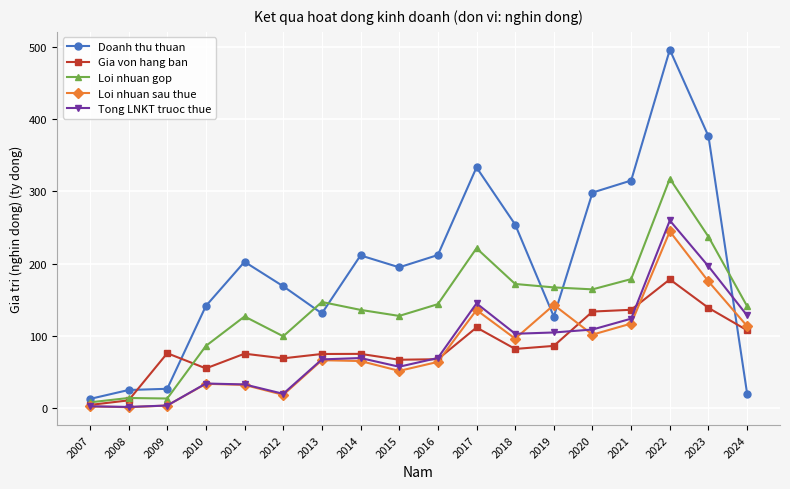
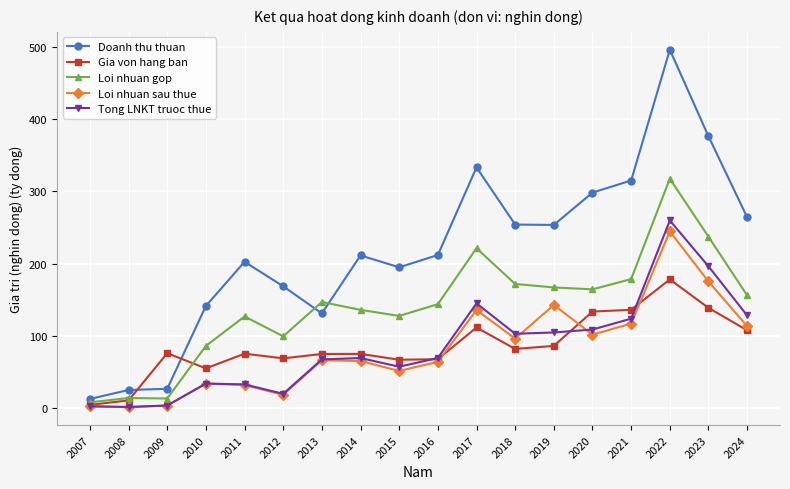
  {
    "Doanh thu thuan": {
      "2007": 10,
      "2008": 30,
      "2009": 30,
      "2010": 140,
      "2011": 200,
      "2012": 170,
      "2013": 130,
      "2014": 210,
      "2015": 190,
      "2016": 210,
      "2017": 330,
      "2018": 250,
-     "2019": 130,
+     "2019": 250,
      "2020": 300,
      "2021": 310,
      "2022": 500,
      "2023": 380,
-     "2024": 20
+     "2024": 260
    },
    "Gia von hang ban": {
      "2009": 80,
      "2010": 60,
      "2011": 80,
      "2012": 70,
      "2013": 80,
      "2014": 80,
      "2015": 70,
      "2017": 110,
      "2018": 80,
      "2019": 90,
      "2020": 130,
      "2021": 140,
      "2022": 180,
      "2023": 140,
      "2024": 110
    },
    "Loi nhuan gop": {
      "2007": 10,
      "2009": 10,
      "2010": 90,
      "2011": 130,
      "2012": 100,
      "2013": 150,
      "2014": 140,
      "2015": 130,
      "2016": 140,
      "2017": 220,
      "2018": 170,
      "2019": 170,
      "2020": 160,
      "2021": 180,
      "2022": 320,
      "2023": 240,
-     "2024": 140
+     "2024": 160
    },
    "Loi nhuan sau thue": {
      "2014": 70,
      "2015": 50,
      "2016": 60,
      "2017": 140,
      "2018": 100,
      "2019": 140,
      "2020": 100,
      "2021": 120,
      "2022": 240,
      "2023": 180,
      "2024": 110
    },
    "Tong LNKT truoc thue": {
      "2014": 70,
      "2015": 60,
      "2017": 150,
      "2018": 100,
      "2019": 100,
      "2020": 110,
      "2021": 120,
      "2022": 260,
      "2023": 200,
      "2024": 130
    }
  }
